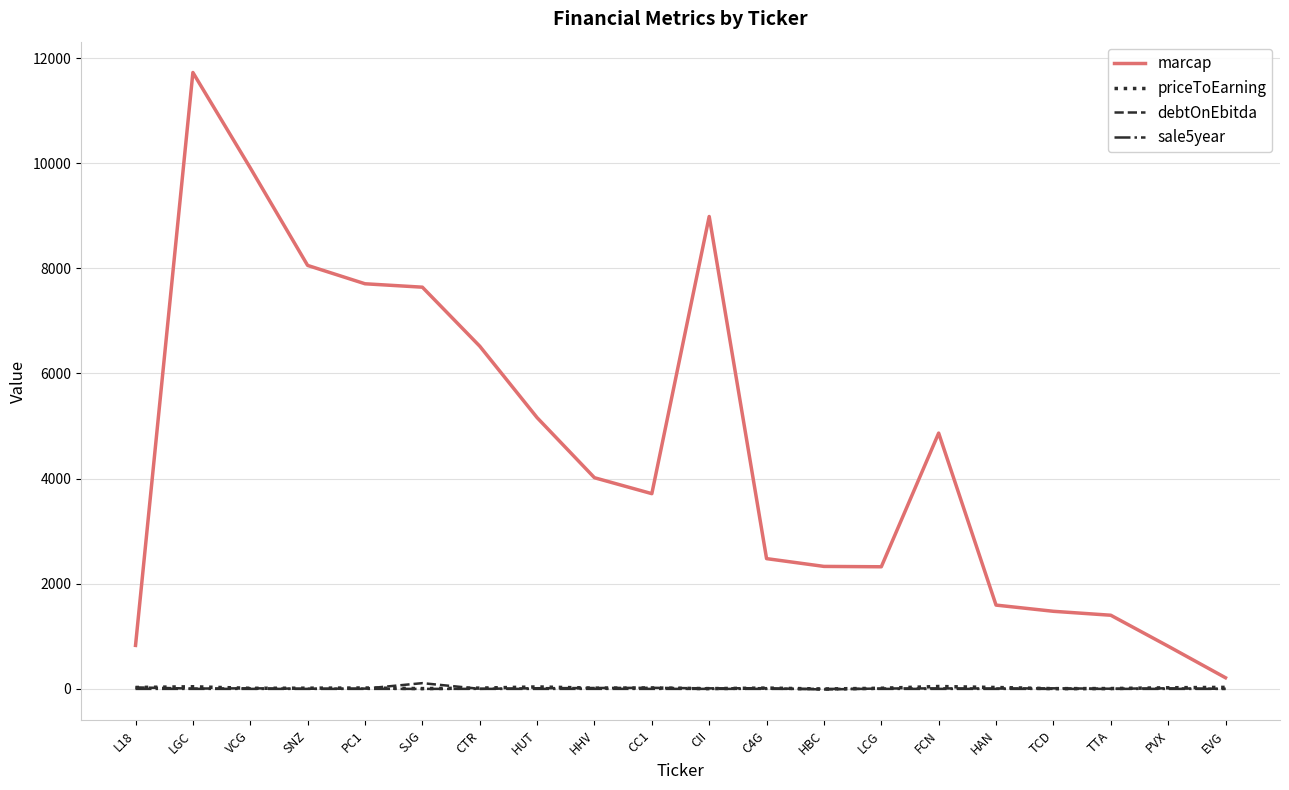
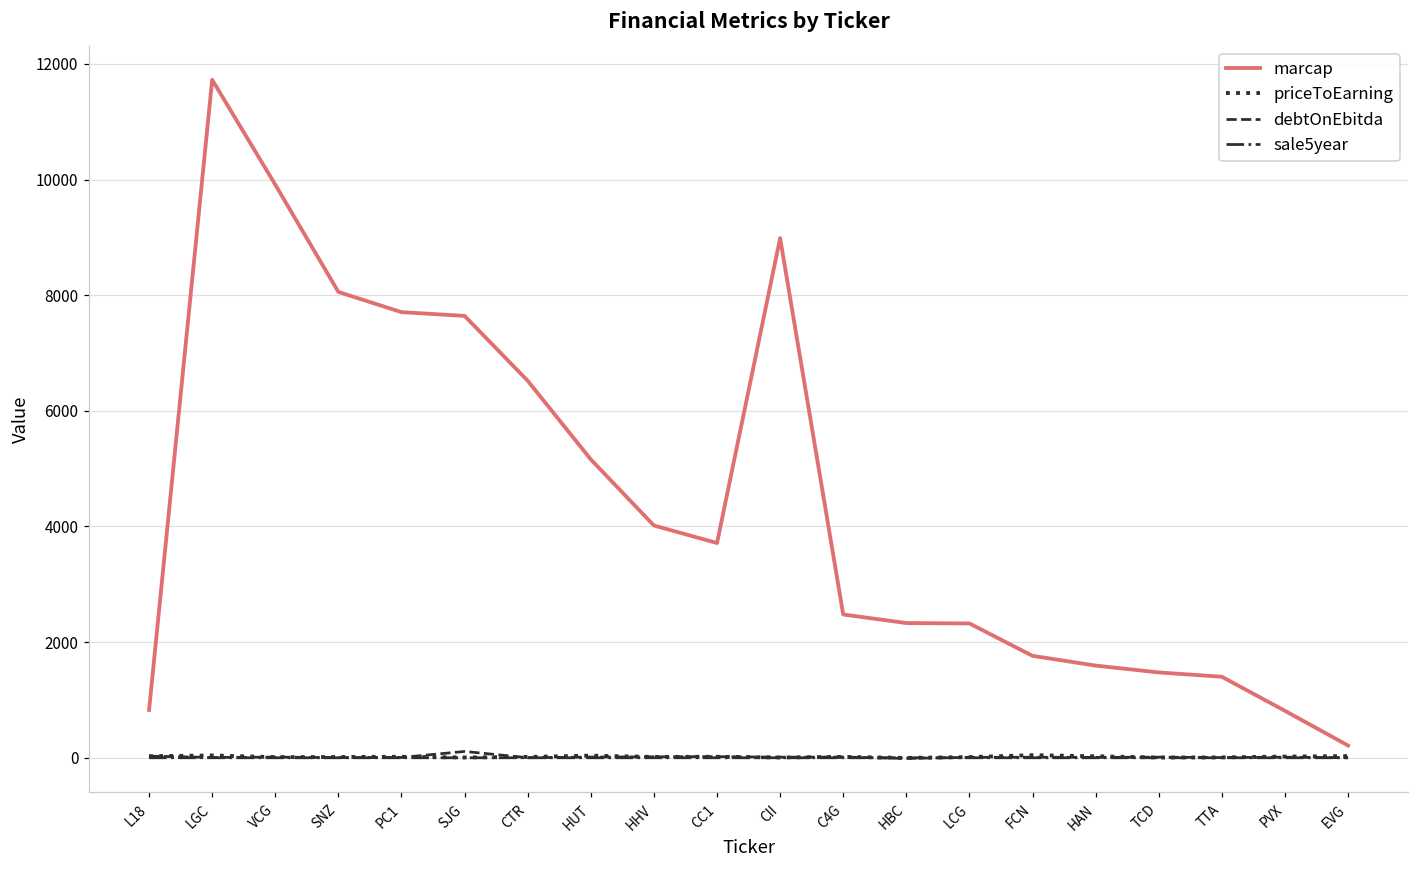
  {
    "marcap": {
      "L18": 800,
      "LGC": 11700,
      "VCG": 9900,
      "SNZ": 8100,
      "PC1": 7700,
      "SJG": 7600,
      "CTR": 6500,
      "HUT": 5200,
      "HHV": 4000,
      "CC1": 3700,
      "CII": 9000,
      "C4G": 2500,
      "HBC": 2300,
      "LCG": 2300,
-     "FCN": 4900,
+     "FCN": 1800,
      "HAN": 1600,
      "TCD": 1500,
      "TTA": 1400,
      "PVX": 800,
      "EVG": 200
    }
  }
